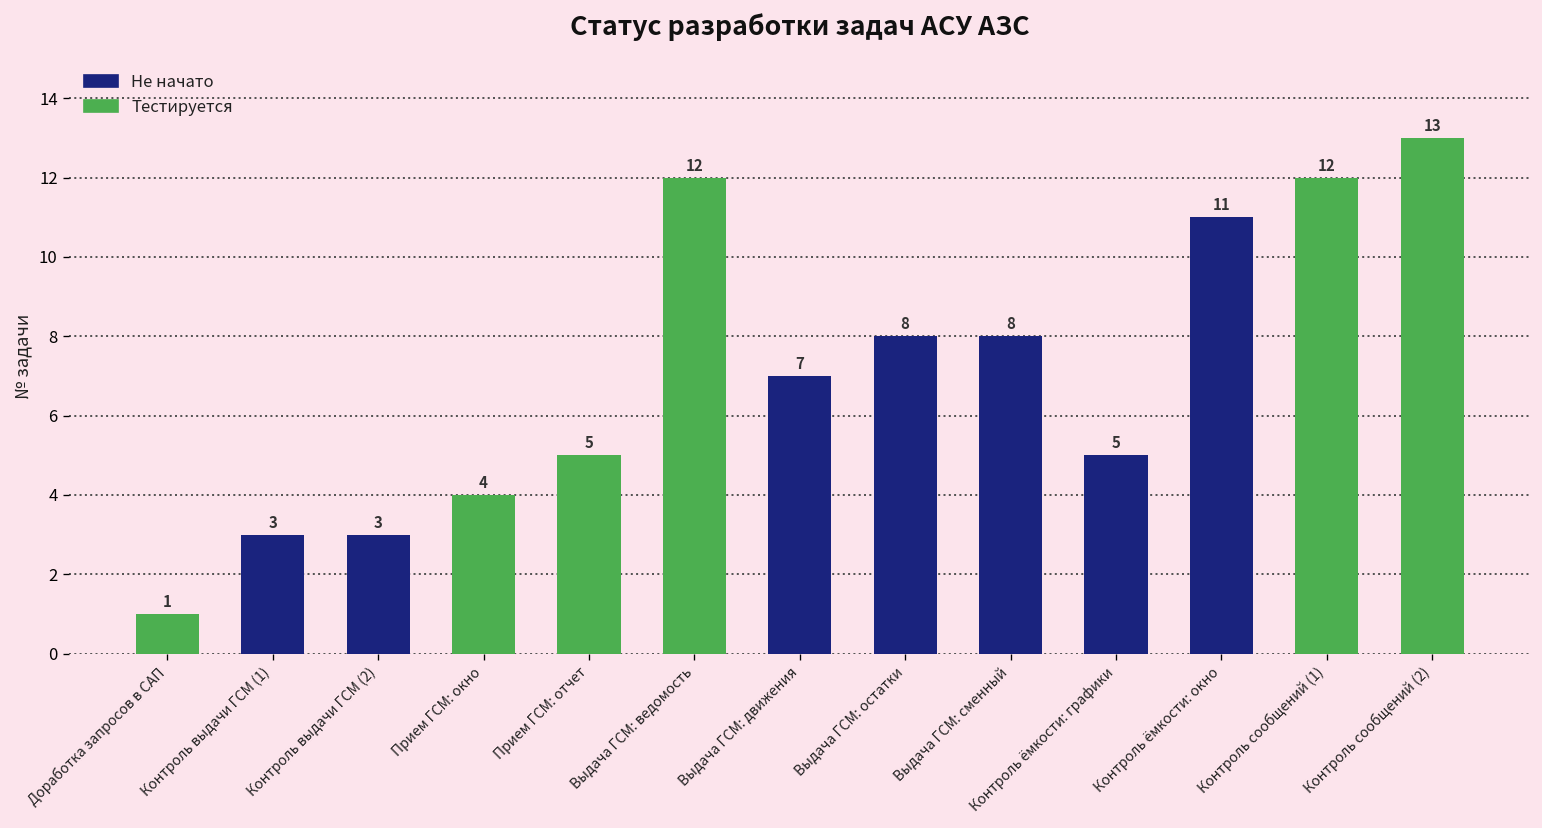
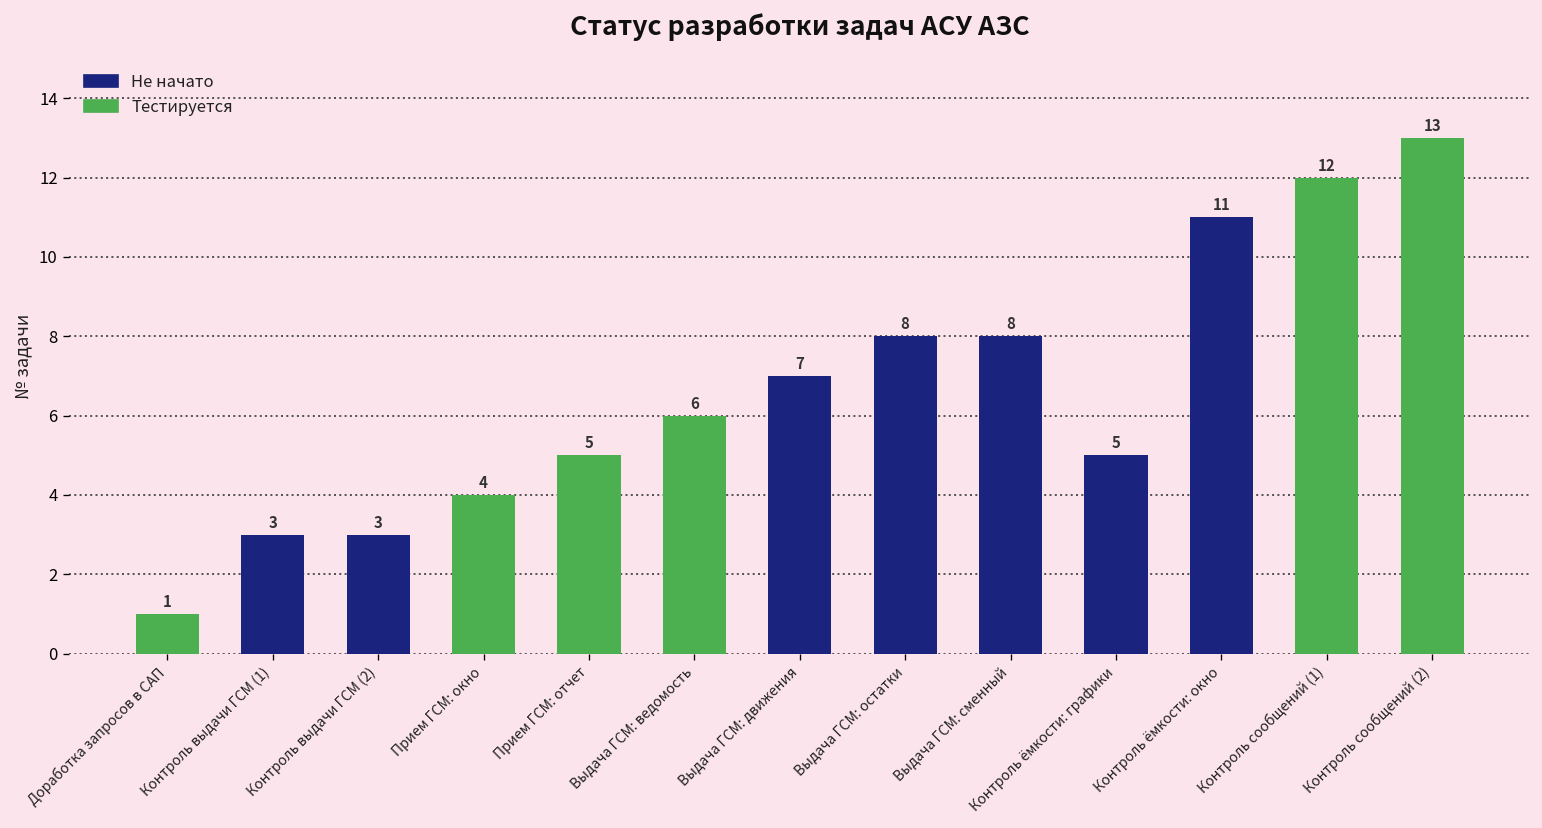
  {
    "Доработка запросов в САП": 1,
    "Контроль выдачи ГСМ (1)": 3,
    "Контроль выдачи ГСМ (2)": 3,
    "Прием ГСМ: окно": 4,
    "Прием ГСМ: отчет": 5,
-   "Выдача ГСМ: ведомость": 12,
+   "Выдача ГСМ: ведомость": 6,
    "Выдача ГСМ: движения": 7,
    "Выдача ГСМ: остатки": 8,
    "Выдача ГСМ: сменный": 8,
    "Контроль ёмкости: графики": 5,
    "Контроль ёмкости: окно": 11,
    "Контроль сообщений (1)": 12,
    "Контроль сообщений (2)": 13
  }
